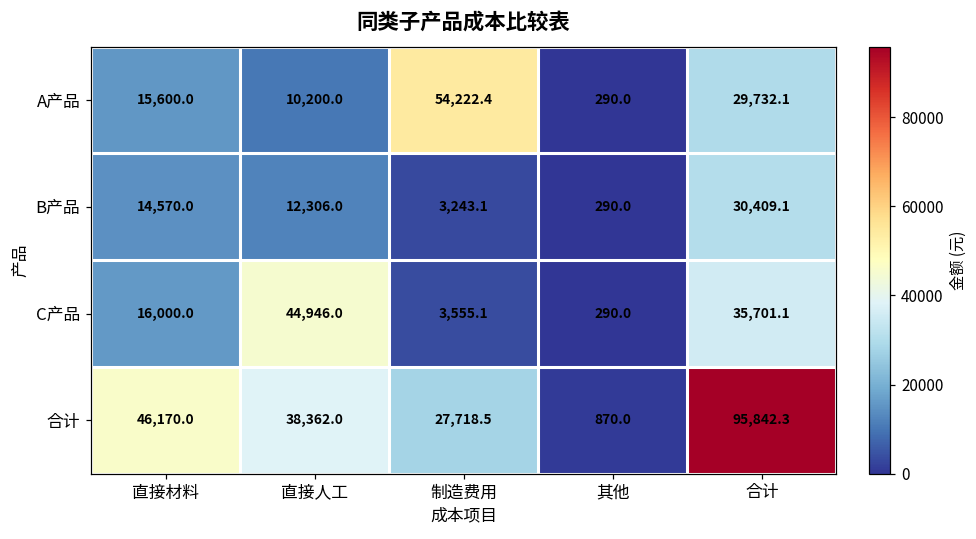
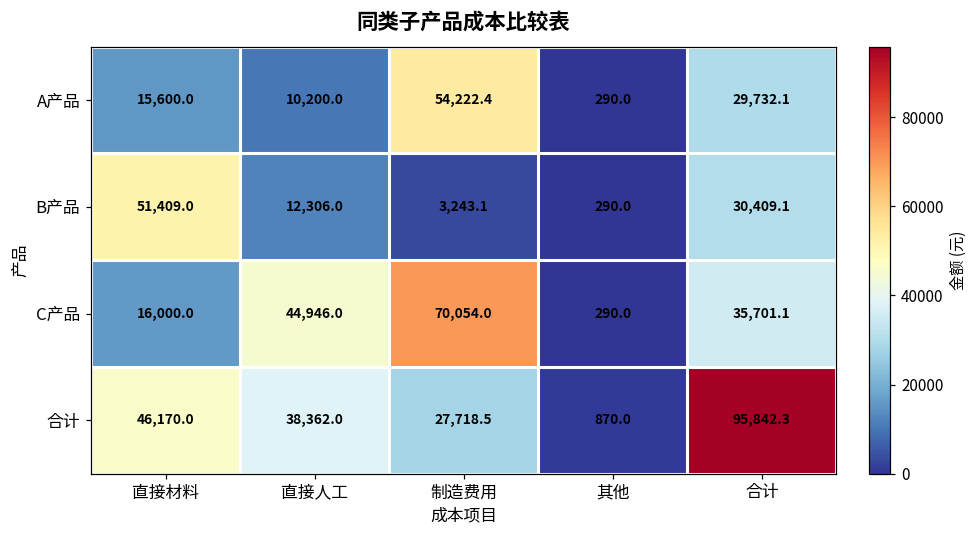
  {
    "A产品": {
      "直接材料": "15,600.0",
      "直接人工": "10,200.0",
      "制造费用": "54,222.4",
      "其他": "290.0",
      "合计": "29,732.1"
    },
    "B产品": {
-     "直接材料": "14,570.0",
+     "直接材料": "51,409.0",
      "直接人工": "12,306.0",
      "制造费用": "3,243.1",
      "其他": "290.0",
      "合计": "30,409.1"
    },
    "C产品": {
      "直接材料": "16,000.0",
      "直接人工": "44,946.0",
-     "制造费用": "3,555.1",
+     "制造费用": "70,054.0",
      "其他": "290.0",
      "合计": "35,701.1"
    },
    "合计": {
      "直接材料": "46,170.0",
      "直接人工": "38,362.0",
      "制造费用": "27,718.5",
      "其他": "870.0",
      "合计": "95,842.3"
    }
  }
